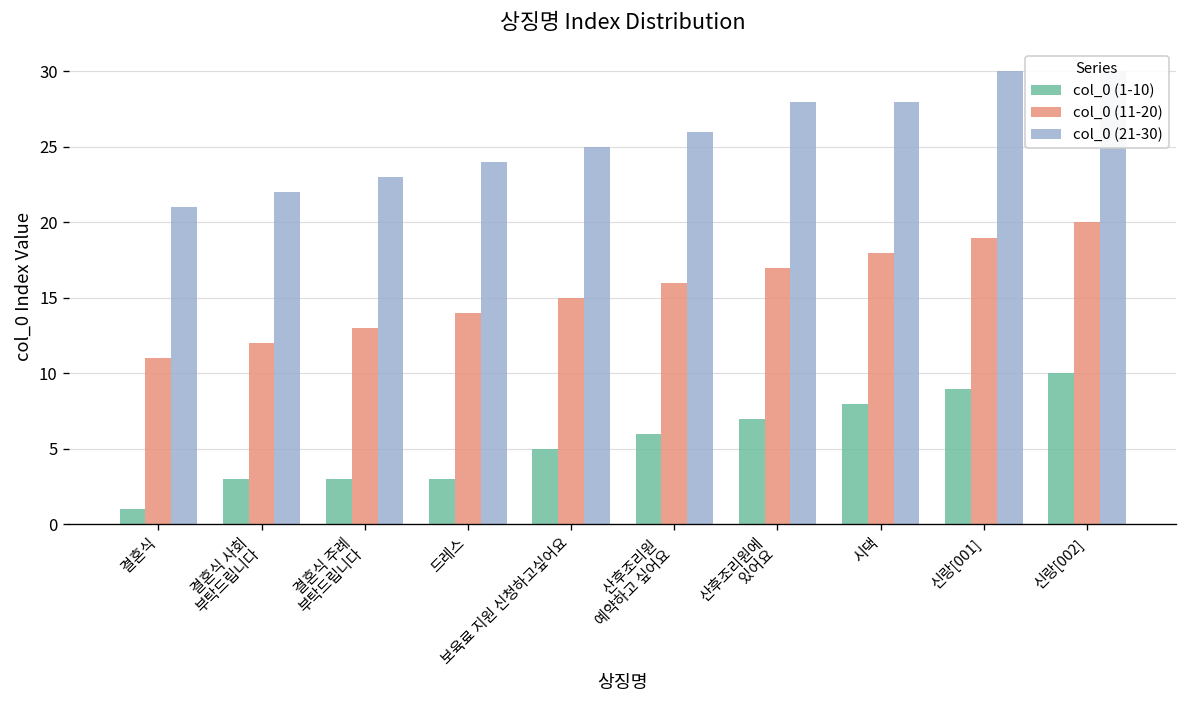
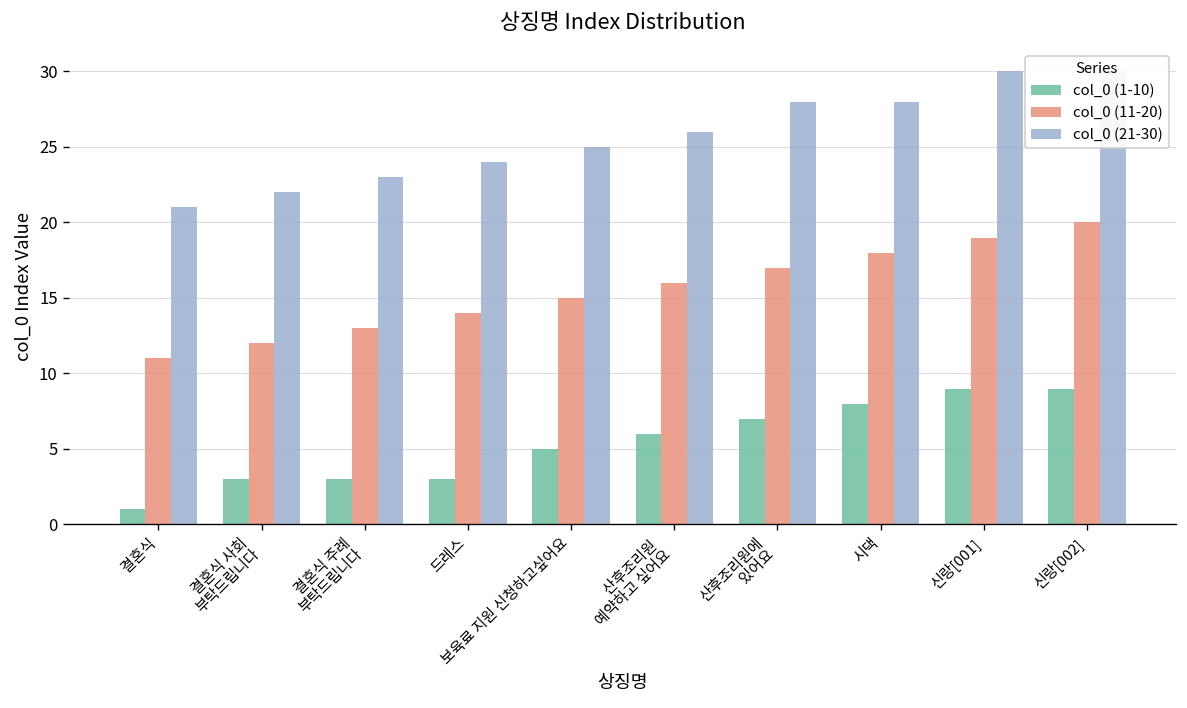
  {
    "col_0 (1-10)": {
      "결혼식": 1,
      "결혼식 사회 부탁드립니다": 3,
      "결혼식 주례 부탁드립니다": 3,
      "드레스": 3,
      "보육료 지원 신청하고싶어요": 5,
      "산후조리원 예약하고 싶어요": 6,
      "산후조리원에 있어요": 7,
      "시댁": 8,
      "신랑[001]": 9,
-     "신랑[002]": 10
+     "신랑[002]": 9
    },
    "col_0 (11-20)": {
      "결혼식": 11,
      "결혼식 사회 부탁드립니다": 12,
      "결혼식 주례 부탁드립니다": 13,
      "드레스": 14,
      "보육료 지원 신청하고싶어요": 15,
      "산후조리원 예약하고 싶어요": 16,
      "산후조리원에 있어요": 17,
      "시댁": 18,
      "신랑[001]": 19,
      "신랑[002]": 20
    },
    "col_0 (21-30)": {
      "결혼식": 21,
      "결혼식 사회 부탁드립니다": 22,
      "결혼식 주례 부탁드립니다": 23,
      "드레스": 24,
      "보육료 지원 신청하고싶어요": 25,
      "산후조리원 예약하고 싶어요": 26,
      "산후조리원에 있어요": 28,
      "시댁": 28,
      "신랑[001]": 30
    }
  }
